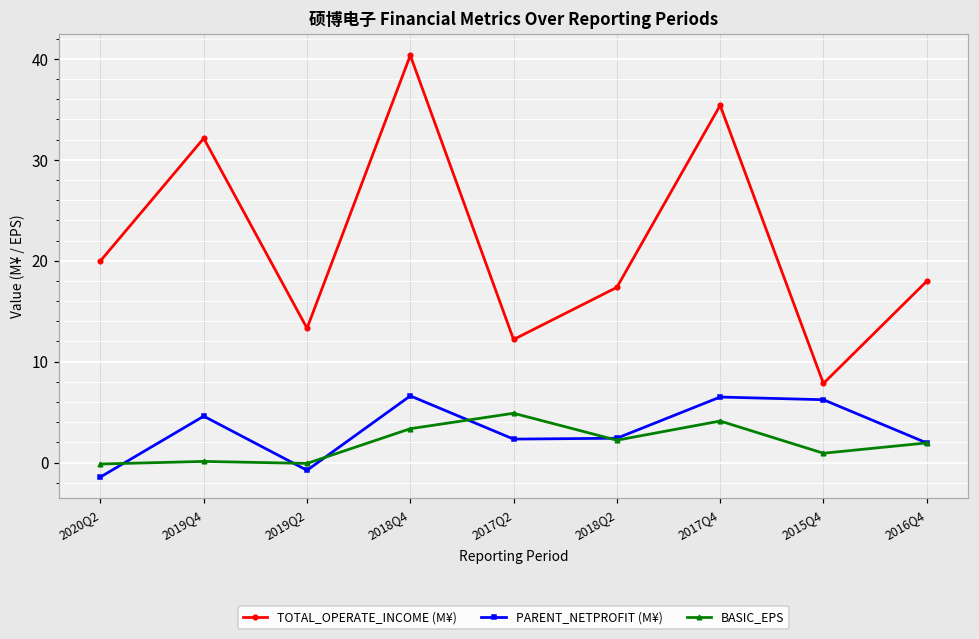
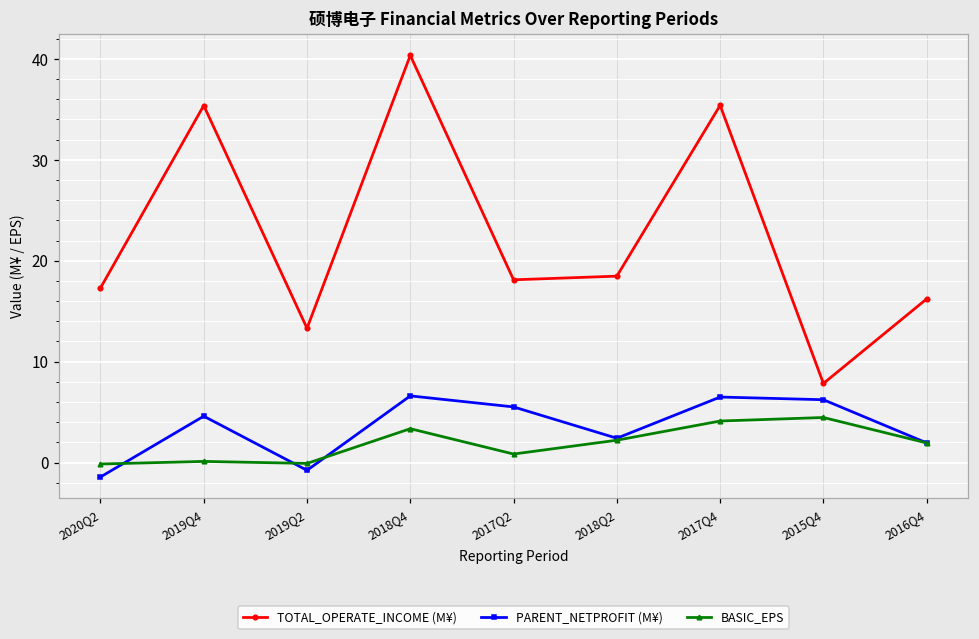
  {
    "TOTAL_OPERATE_INCOME (M¥)": {
-     "2020Q2": 20,
-     "2019Q4": 32,
+     "2020Q2": 17,
+     "2019Q4": 35,
      "2019Q2": 13,
      "2018Q4": 40,
-     "2017Q2": 12,
-     "2018Q2": 17,
+     "2017Q2": 18,
+     "2018Q2": 18,
      "2017Q4": 35,
      "2015Q4": 8,
-     "2016Q4": 18
+     "2016Q4": 16
    },
    "PARENT_NETPROFIT (M¥)": {
      "2020Q2": -1,
      "2019Q4": 5,
      "2019Q2": -1,
      "2018Q4": 7,
-     "2017Q2": 2,
+     "2017Q2": 6,
      "2017Q4": 6,
      "2015Q4": 6
    },
    "BASIC_EPS": {
      "2020Q2": 0,
      "2019Q4": 0,
      "2019Q2": 0,
      "2018Q4": 3,
-     "2017Q2": 5,
+     "2017Q2": 1,
      "2017Q4": 4,
-     "2015Q4": 1
+     "2015Q4": 4
    }
  }
